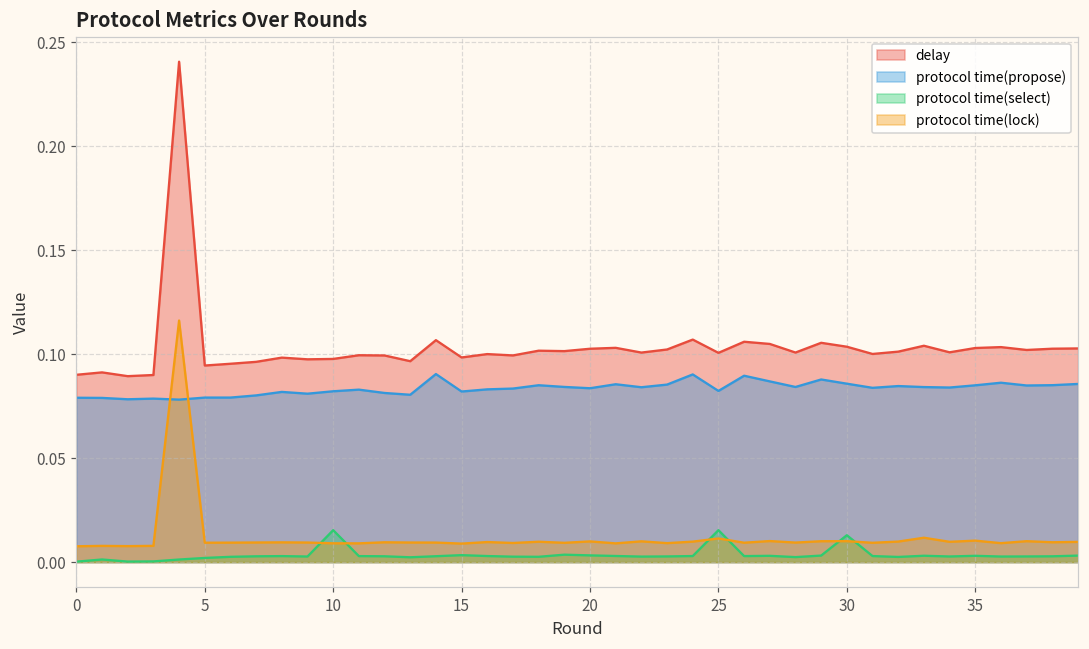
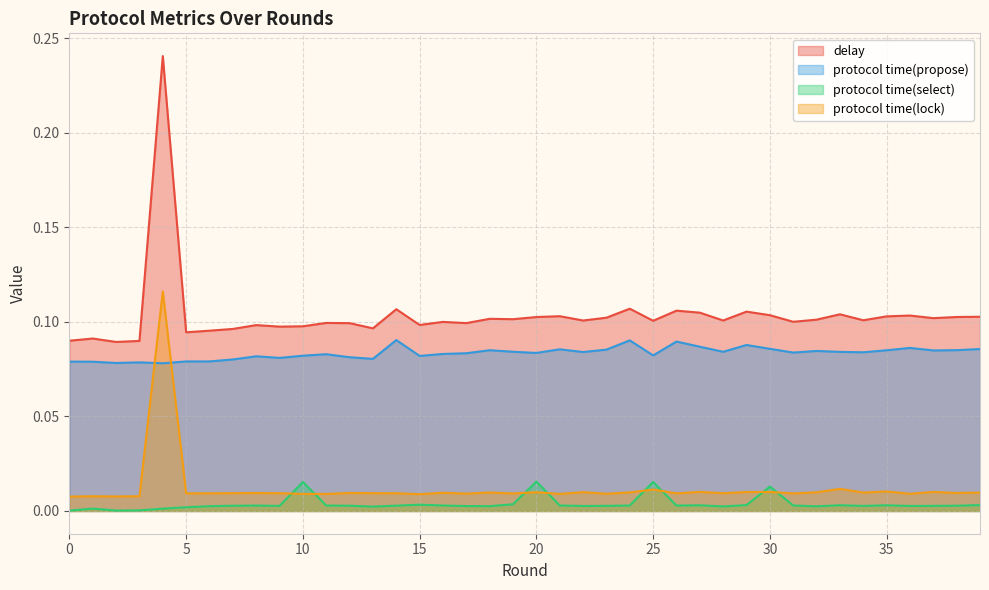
  {
    "protocol time(propose)": {
      "0": 0.079,
      "5": 0.079,
      "10": 0.082,
      "15": 0.082,
      "20": 0.084,
      "25": 0.082,
      "30": 0.086,
      "35": 0.085
    },
    "protocol time(select)": {
      "0": 0.000,
      "5": 0.002,
      "10": 0.015,
      "15": 0.003,
-     "20": 0.003,
+     "20": 0.016,
      "25": 0.015,
      "30": 0.013,
      "35": 0.003
    }
  }
